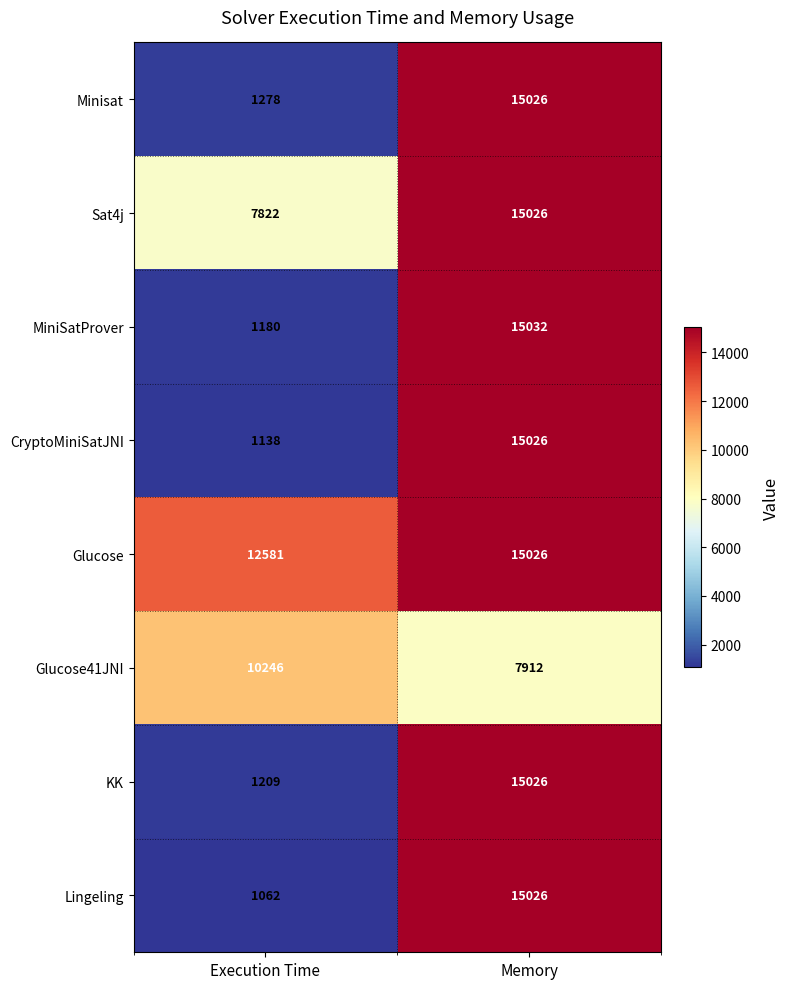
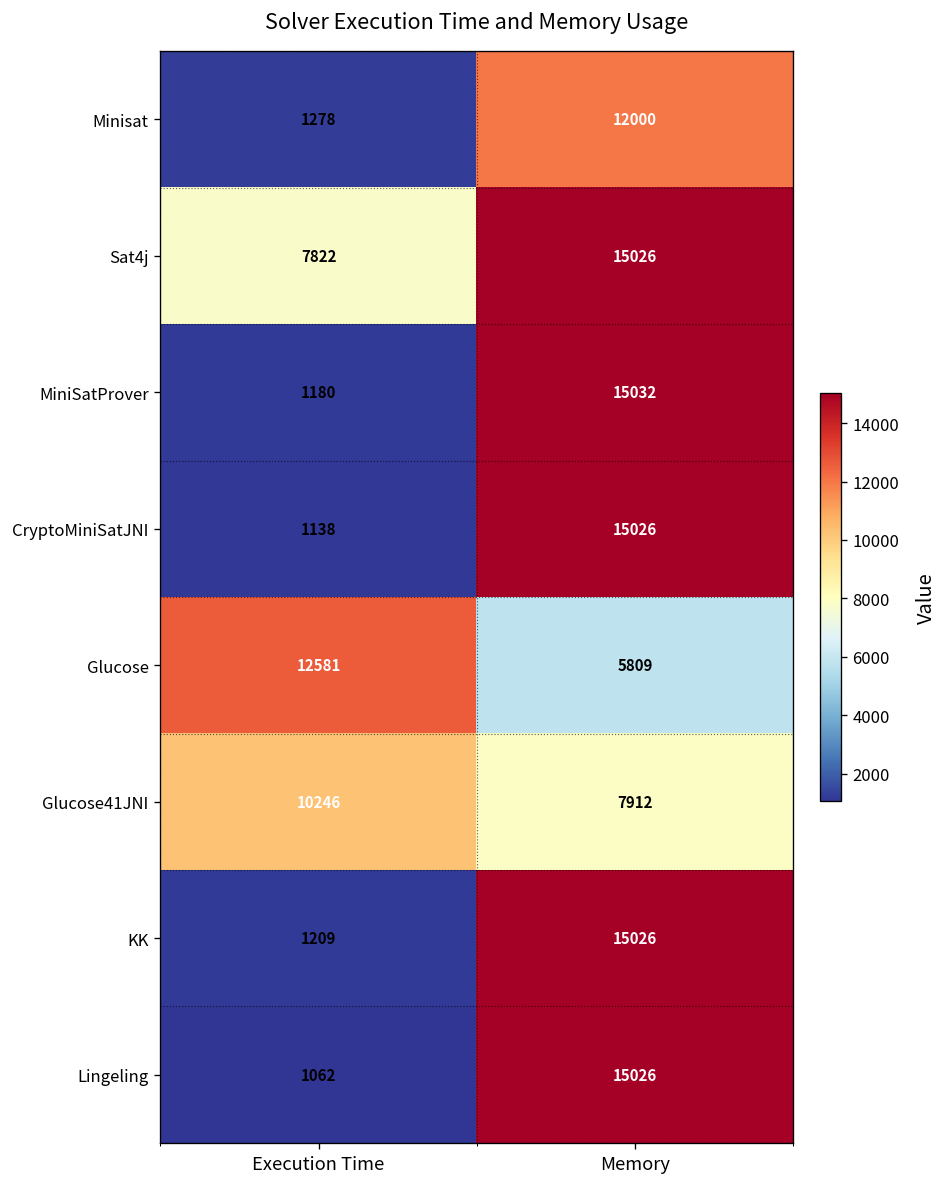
  {
    "Minisat": {
      "Execution Time": 1278,
-     "Memory": 15026
+     "Memory": 12000
    },
    "Sat4j": {
      "Execution Time": 7822,
      "Memory": 15026
    },
    "MiniSatProver": {
      "Execution Time": 1180,
      "Memory": 15032
    },
    "CryptoMiniSatJNI": {
      "Execution Time": 1138,
      "Memory": 15026
    },
    "Glucose": {
      "Execution Time": 12581,
-     "Memory": 15026
+     "Memory": 5809
    },
    "Glucose41JNI": {
      "Execution Time": 10246,
      "Memory": 7912
    },
    "KK": {
      "Execution Time": 1209,
      "Memory": 15026
    },
    "Lingeling": {
      "Execution Time": 1062,
      "Memory": 15026
    }
  }
